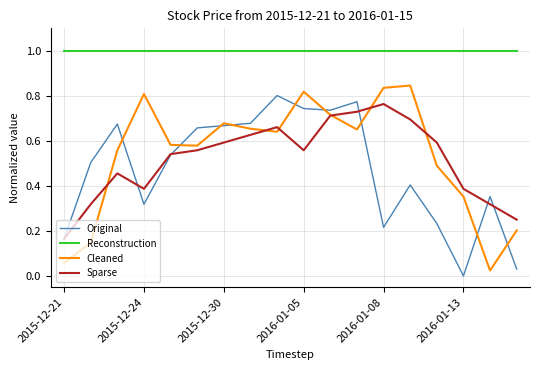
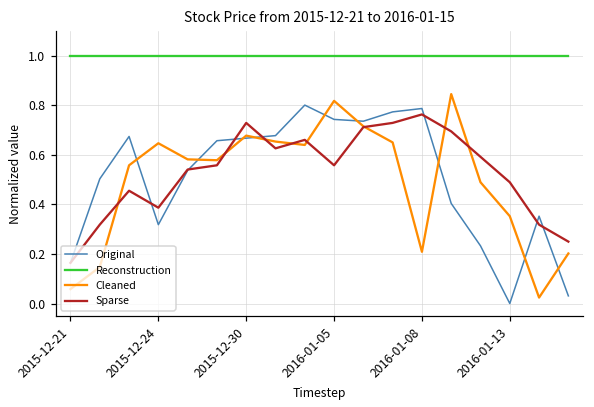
  {
    "Original": {
      "2015-12-24": 0.32,
      "2016-01-05": 0.74,
-     "2016-01-08": 0.22,
+     "2016-01-08": 0.79,
      "2016-01-13": 0.00
    },
    "Reconstruction": {
      "2015-12-21": 1.00,
      "2015-12-24": 1.00,
      "2015-12-30": 1.00,
      "2016-01-05": 1.00,
      "2016-01-08": 1.00,
      "2016-01-13": 1.00
    },
    "Cleaned": {
-     "2015-12-24": 0.81,
+     "2015-12-24": 0.65,
      "2016-01-05": 0.82,
-     "2016-01-08": 0.84,
+     "2016-01-08": 0.21,
      "2016-01-13": 0.35
    },
    "Sparse": {
      "2015-12-24": 0.39,
-     "2015-12-30": 0.59,
+     "2015-12-30": 0.73,
      "2016-01-05": 0.56,
      "2016-01-08": 0.76,
-     "2016-01-13": 0.39
+     "2016-01-13": 0.49
    }
  }
